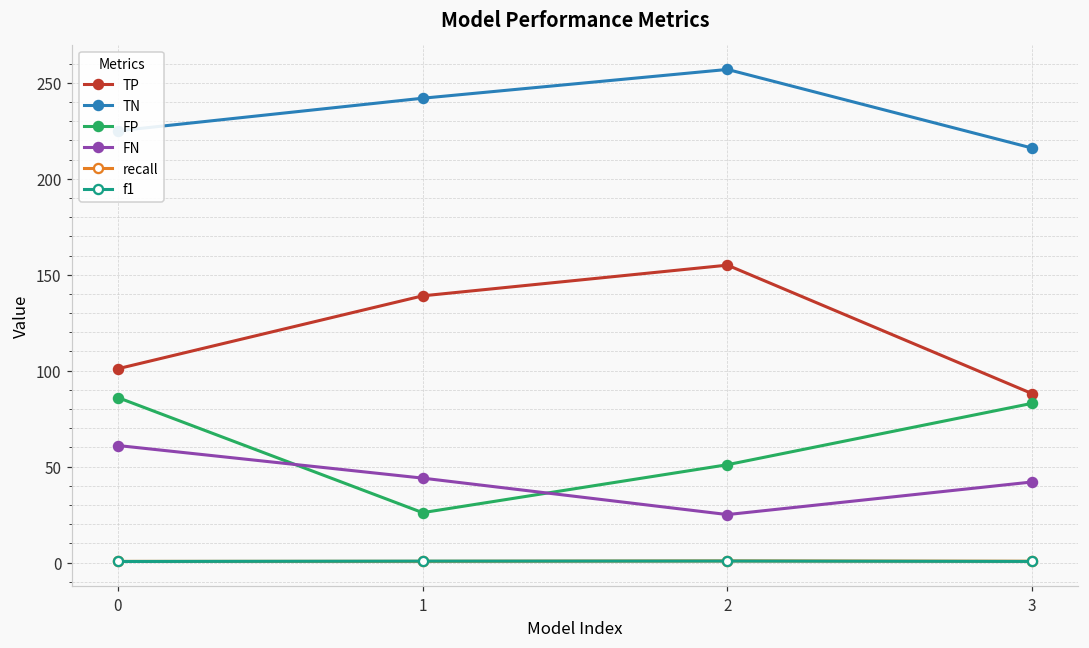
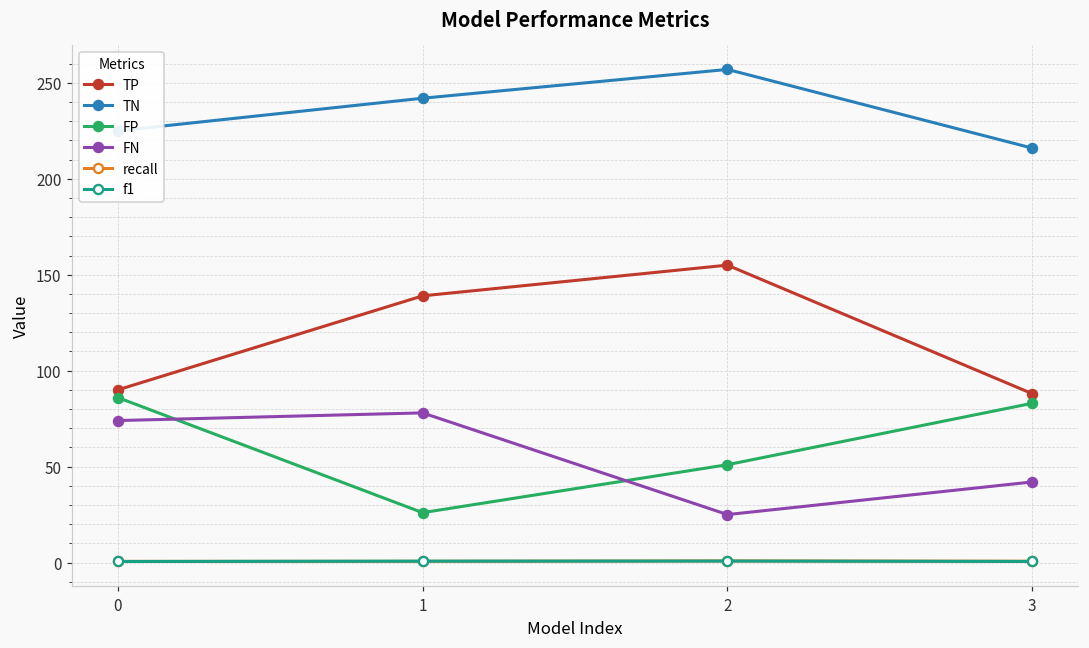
  {
    "TP": {
-     "0": 101,
+     "0": 90,
      "1": 139,
      "2": 155,
      "3": 88
    },
    "TN": {
      "1": 242,
      "2": 257,
      "3": 216
    },
    "FN": {
-     "0": 61,
-     "1": 44,
+     "0": 74,
+     "1": 78,
      "2": 25,
      "3": 42
    }
  }
